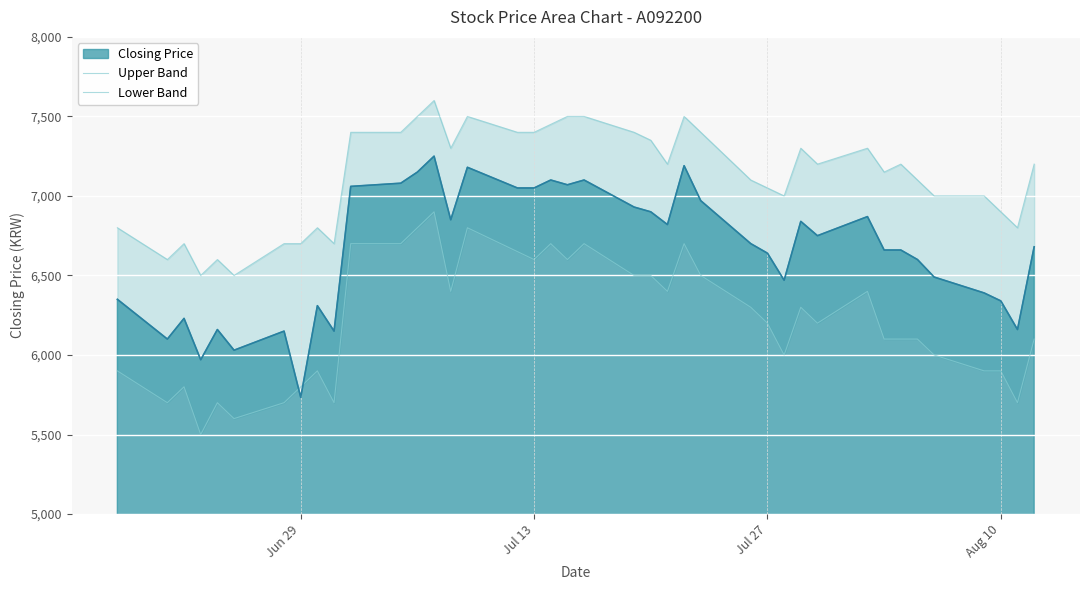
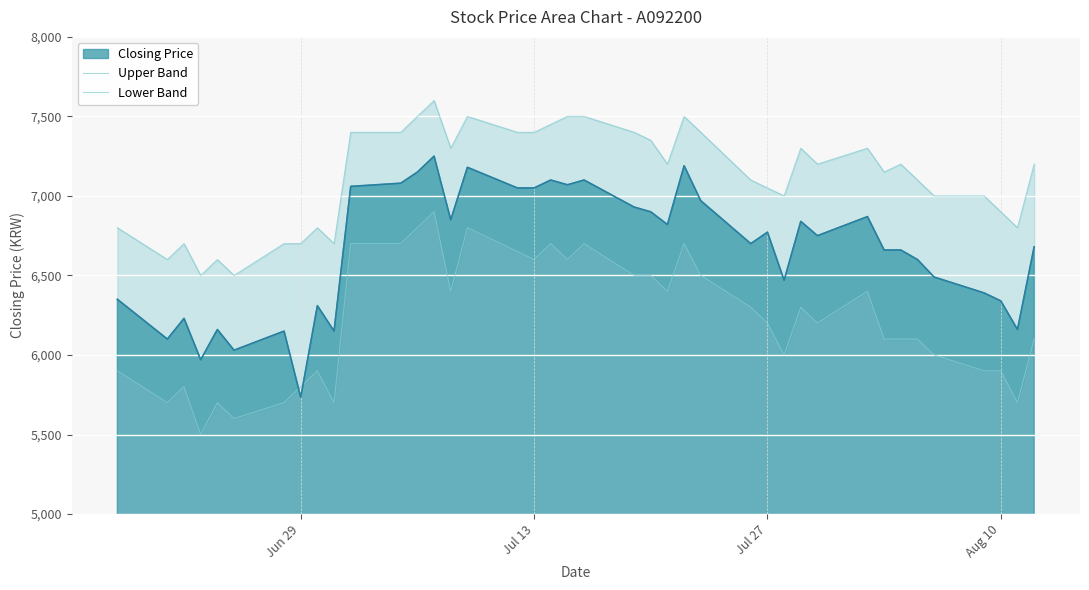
  {
    "Closing Price": {
      "Jun 29": "5,730",
      "Jul 13": "7,050",
-     "Jul 27": "6,640",
+     "Jul 27": "6,770",
      "Aug 10": "6,340"
    }
  }
